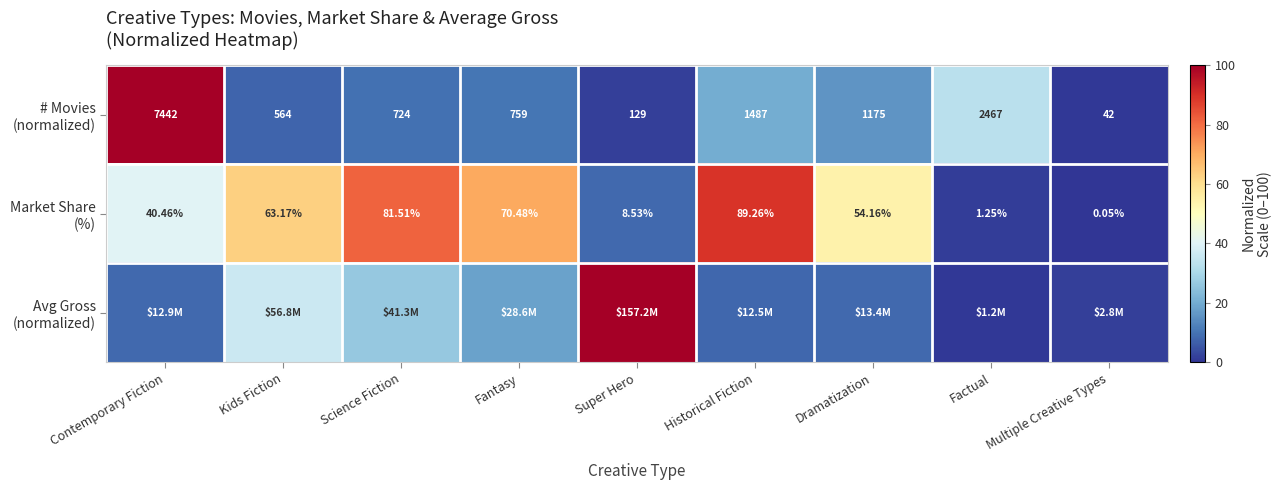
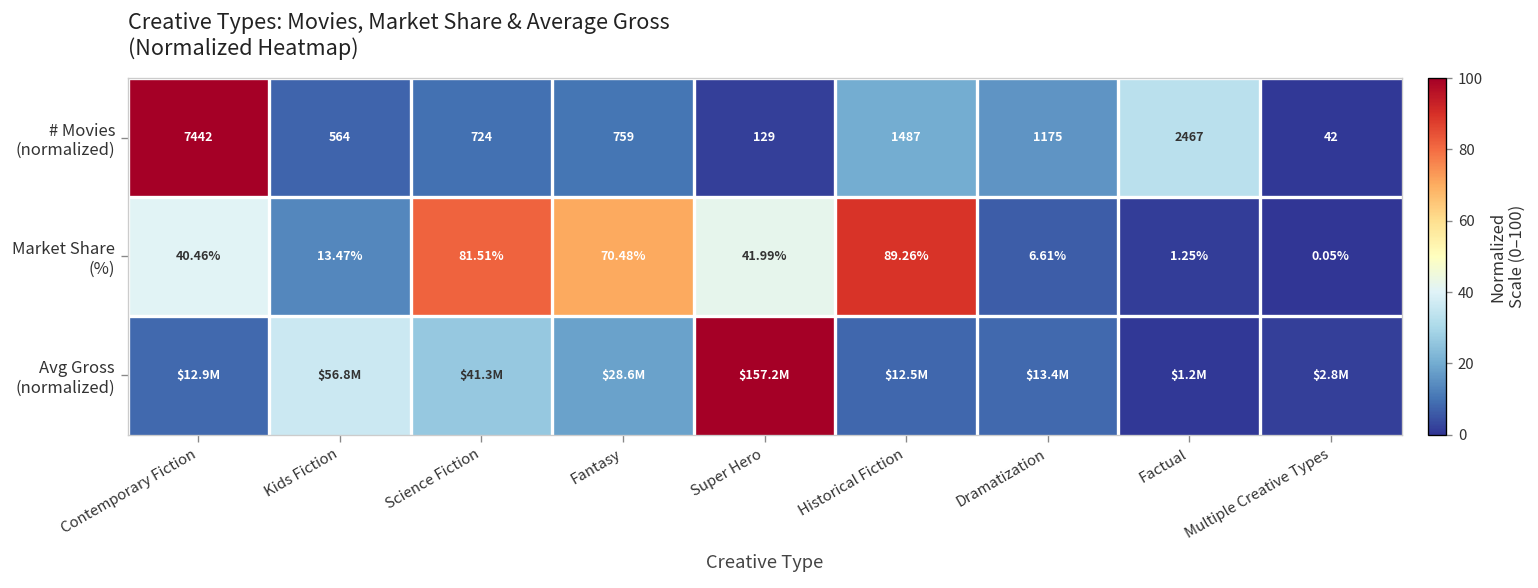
  {
    "# Movies (normalized)": {
      "Contemporary Fiction": "7442",
      "Kids Fiction": "564",
      "Science Fiction": "724",
      "Fantasy": "759",
      "Super Hero": "129",
      "Historical Fiction": "1487",
      "Dramatization": "1175",
      "Factual": "2467",
      "Multiple Creative Types": "42"
    },
    "Market Share (%)": {
      "Contemporary Fiction": "40.46%",
-     "Kids Fiction": "63.17%",
+     "Kids Fiction": "13.47%",
      "Science Fiction": "81.51%",
      "Fantasy": "70.48%",
-     "Super Hero": "8.53%",
+     "Super Hero": "41.99%",
      "Historical Fiction": "89.26%",
-     "Dramatization": "54.16%",
+     "Dramatization": "6.61%",
      "Factual": "1.25%",
      "Multiple Creative Types": "0.05%"
    },
    "Avg Gross (normalized)": {
      "Contemporary Fiction": "$12.9M",
      "Kids Fiction": "$56.8M",
      "Science Fiction": "$41.3M",
      "Fantasy": "$28.6M",
      "Super Hero": "$157.2M",
      "Historical Fiction": "$12.5M",
      "Dramatization": "$13.4M",
      "Factual": "$1.2M",
      "Multiple Creative Types": "$2.8M"
    }
  }
